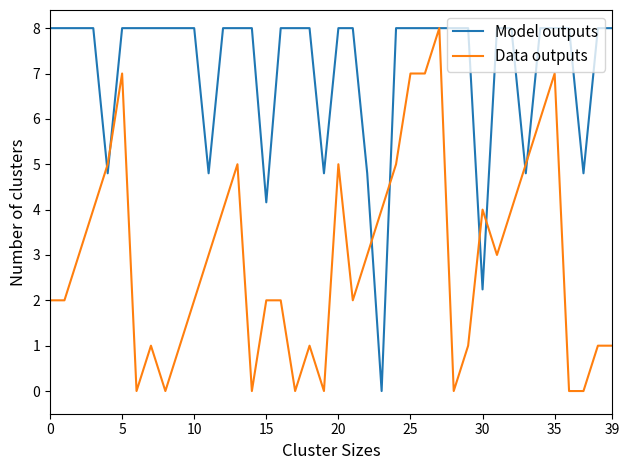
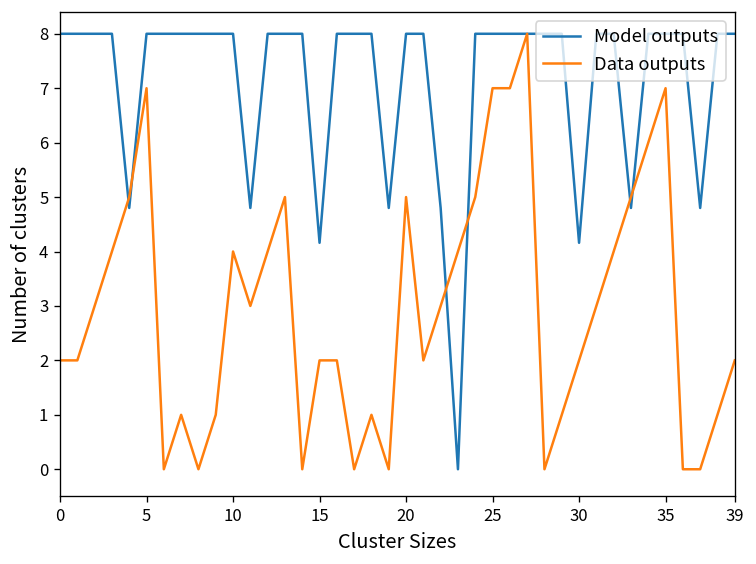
  {
    "Model outputs": {
      "0": 8.0,
      "5": 8.0,
      "10": 8.0,
      "15": 4.2,
      "20": 8.0,
      "25": 8.0,
-     "30": 2.2,
+     "30": 4.2,
      "39": 8.0
    },
    "Data outputs": {
      "0": 2,
      "5": 7,
-     "10": 2,
+     "10": 4,
      "15": 2,
      "20": 5,
      "25": 7,
-     "30": 4,
+     "30": 2,
      "35": 7,
-     "39": 1
+     "39": 2
    }
  }
